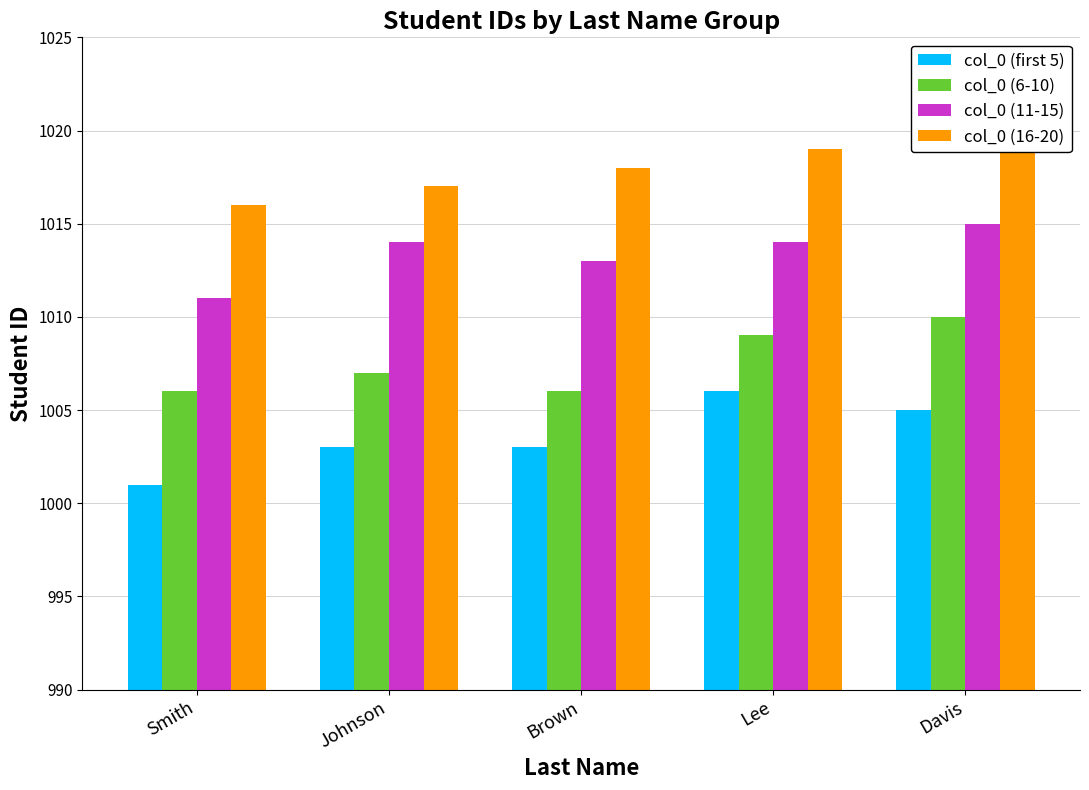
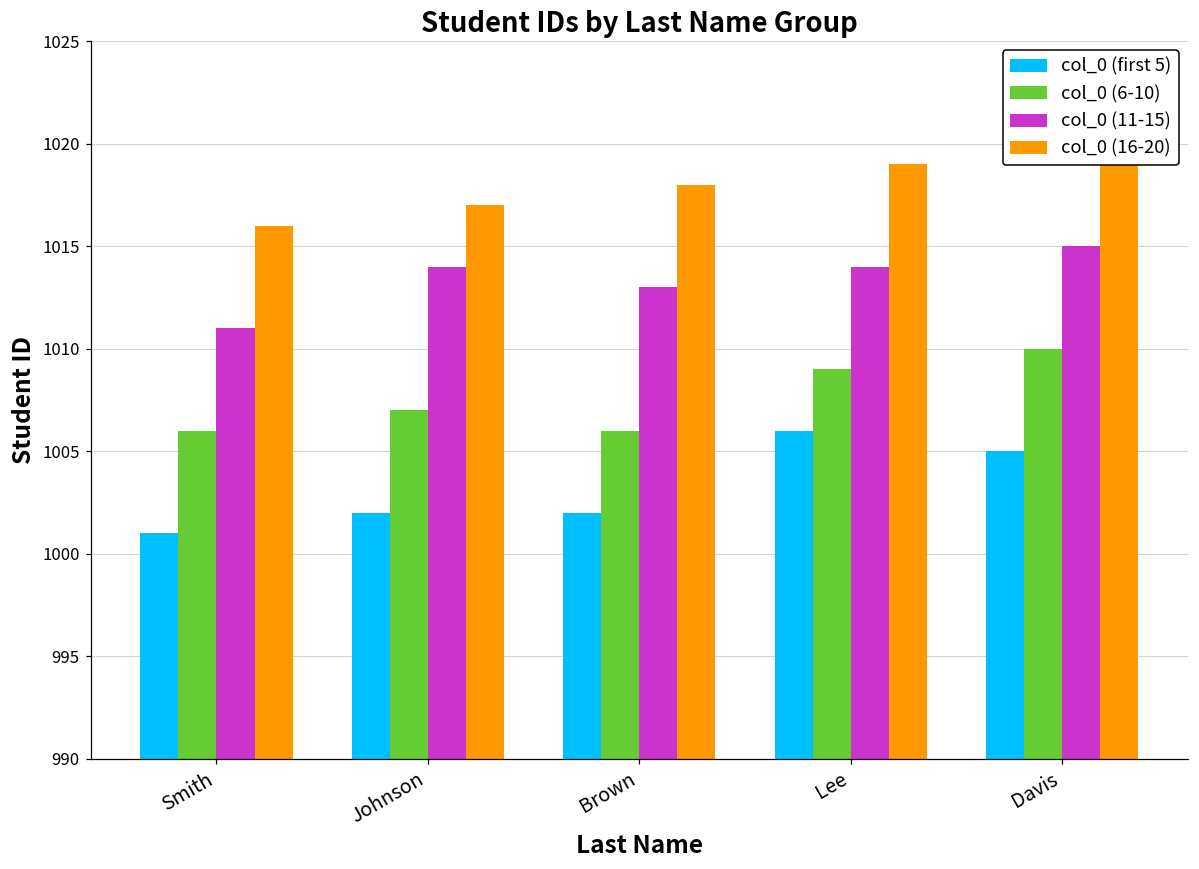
  {
    "col_0 (first 5)": {
      "Smith": 1001,
-     "Johnson": 1003,
-     "Brown": 1003,
+     "Johnson": 1002,
+     "Brown": 1002,
      "Lee": 1006,
      "Davis": 1005
    },
    "col_0 (6-10)": {
      "Smith": 1006,
      "Johnson": 1007,
      "Brown": 1006,
      "Lee": 1009,
      "Davis": 1010
    },
    "col_0 (11-15)": {
      "Smith": 1011,
      "Johnson": 1014,
      "Brown": 1013,
      "Lee": 1014,
      "Davis": 1015
    },
    "col_0 (16-20)": {
      "Smith": 1016,
      "Johnson": 1017,
      "Brown": 1018,
      "Lee": 1019
    }
  }
